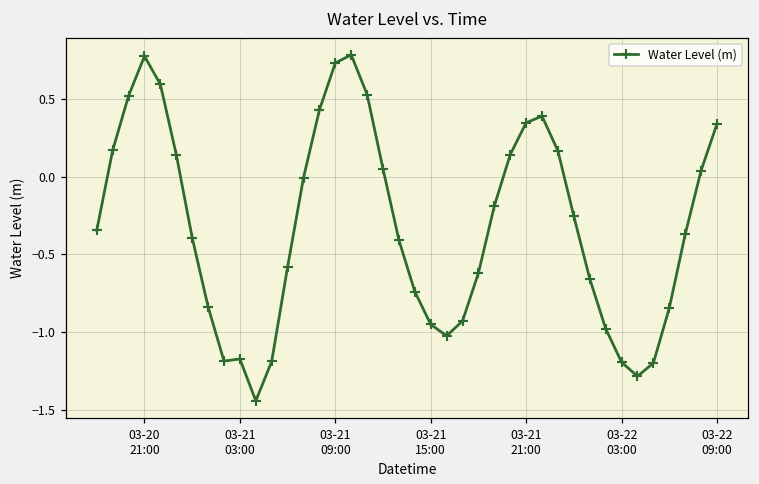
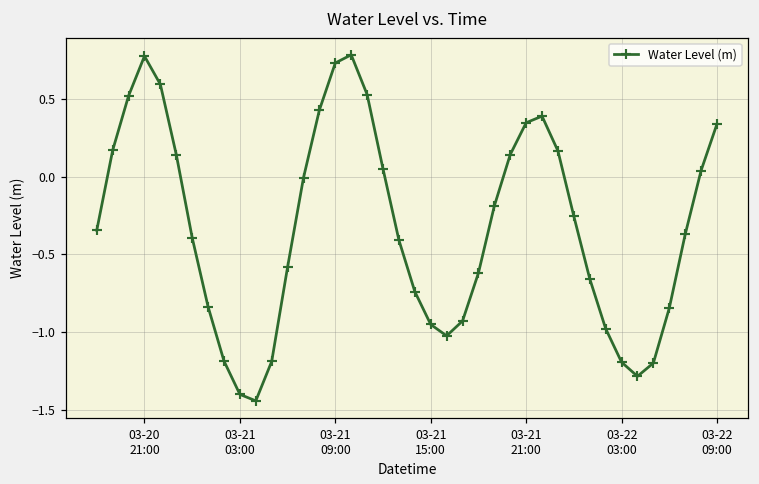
  {
    "03-20 21:00": 0.77,
-   "03-21 03:00": -1.17,
+   "03-21 03:00": -1.40,
    "03-21 09:00": 0.73,
    "03-21 15:00": -0.95,
    "03-21 21:00": 0.35,
    "03-22 03:00": -1.19,
    "03-22 09:00": 0.34
  }
